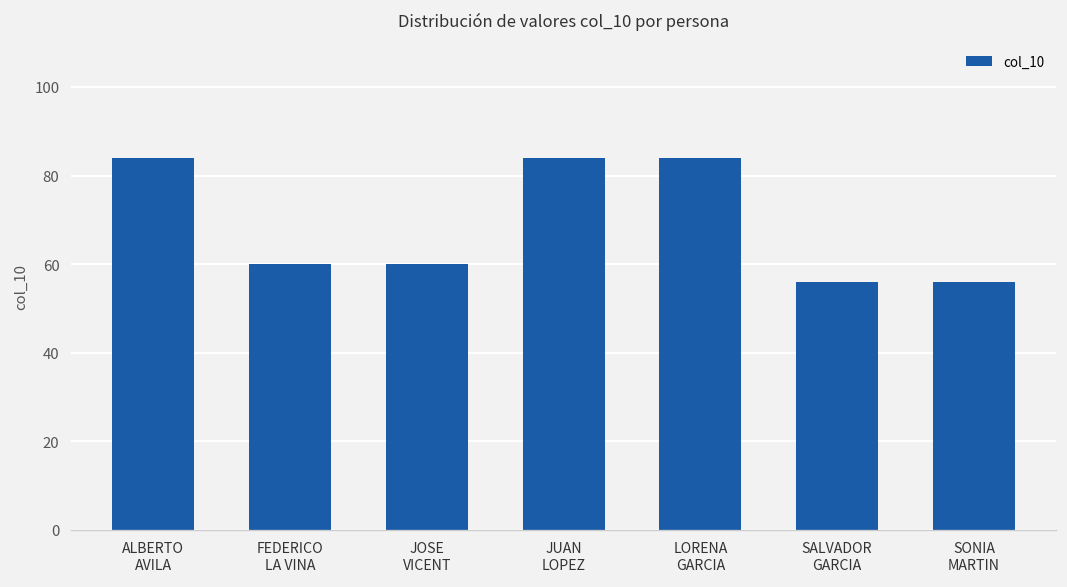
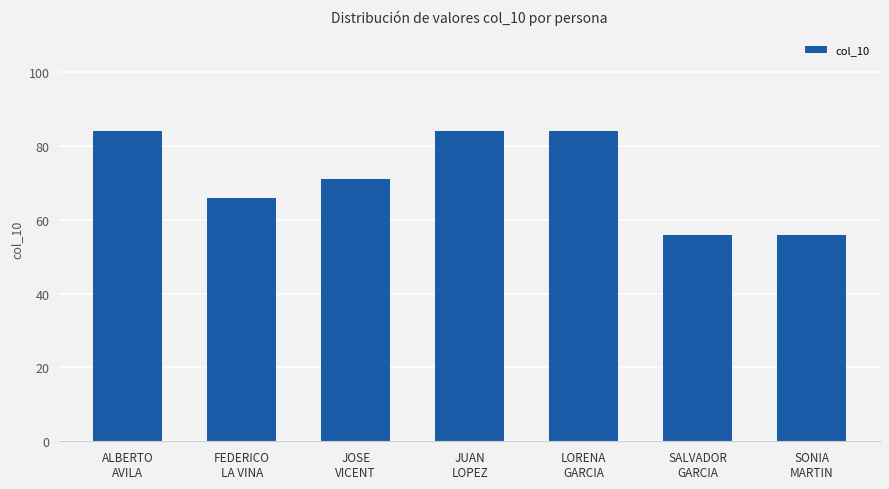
  {
    "ALBERTO AVILA": 84,
-   "FEDERICO LA VINA": 60,
-   "JOSE VICENT": 60,
+   "FEDERICO LA VINA": 66,
+   "JOSE VICENT": 71,
    "JUAN LOPEZ": 84,
    "LORENA GARCIA": 84,
    "SALVADOR GARCIA": 56,
    "SONIA MARTIN": 56
  }
